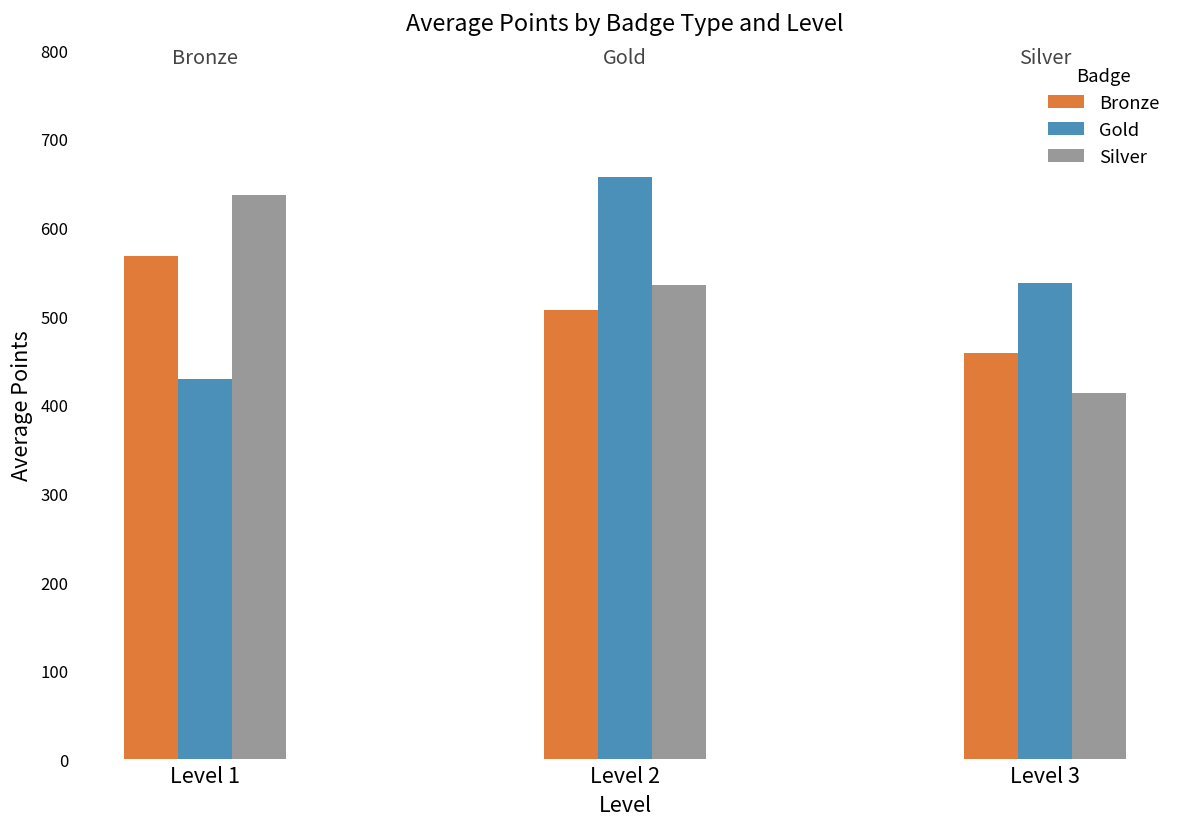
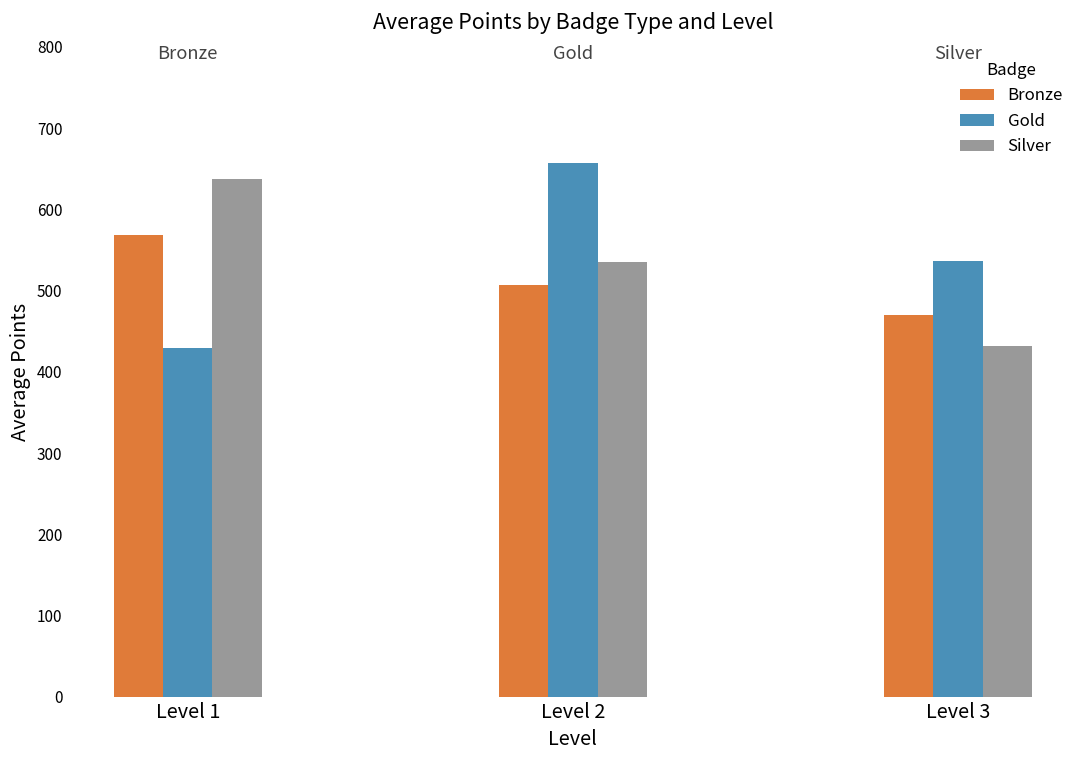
  {
    "Bronze": {
      "Level 1": 570,
      "Level 2": 510,
-     "Level 3": 460
+     "Level 3": 470
    },
    "Gold": {
      "Level 1": 430,
      "Level 2": 660,
      "Level 3": 540
    },
    "Silver": {
      "Level 1": 640,
      "Level 2": 540,
-     "Level 3": 410
+     "Level 3": 430
    }
  }
